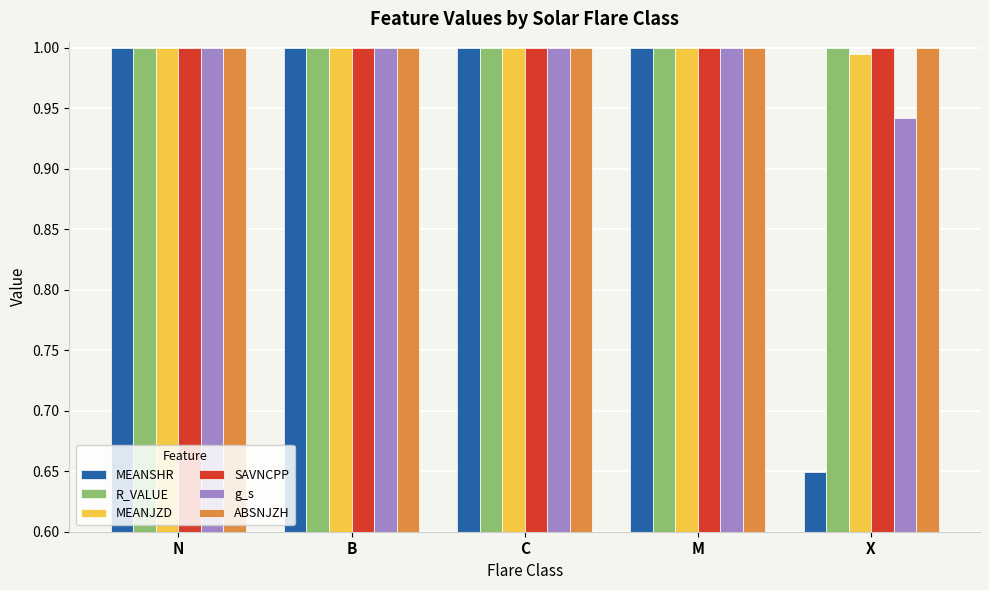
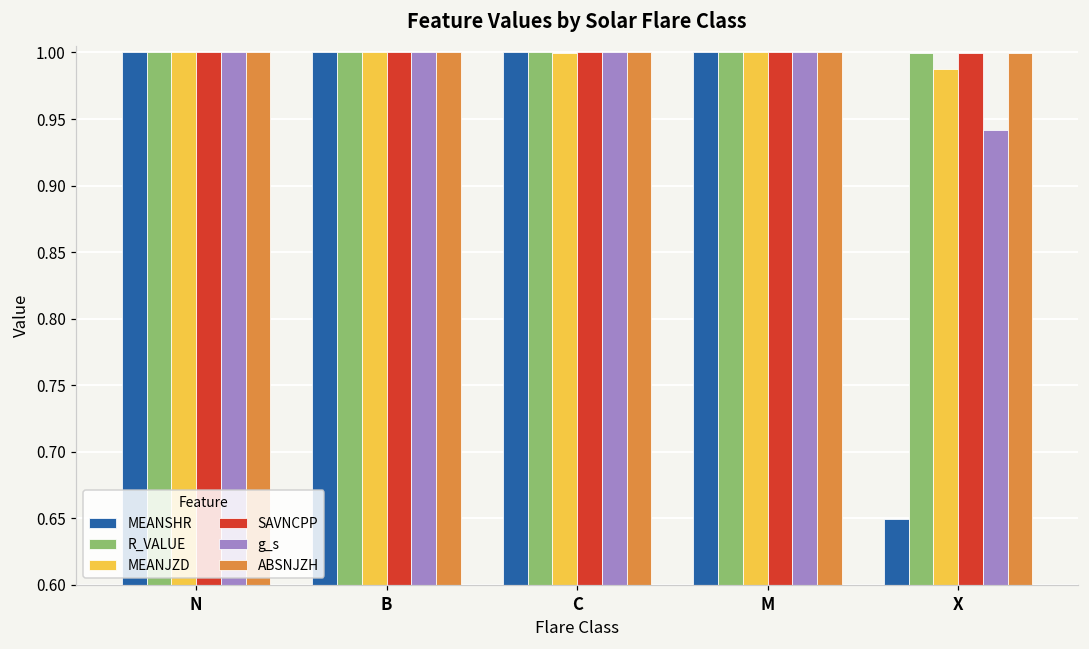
  {
    "MEANSHR": {
      "N": 1.000,
      "B": 1.000,
      "C": 1.000,
      "M": 1.000,
      "X": 0.649
    },
    "R_VALUE": {
      "N": 1.000,
      "B": 1.000,
      "C": 1.000,
      "M": 1.000,
      "X": 0.999
    },
    "MEANJZD": {
      "N": 1.000,
      "B": 1.000,
      "C": 1.000,
      "M": 1.000,
-     "X": 0.995
+     "X": 0.988
    },
    "SAVNCPP": {
      "N": 1.000,
      "B": 1.000,
      "C": 1.000,
      "M": 1.000,
      "X": 1.000
    },
    "g_s": {
      "N": 1.000,
      "B": 1.000,
      "C": 1.000,
      "M": 1.000,
      "X": 0.942
    },
    "ABSNJZH": {
      "N": 1.000,
      "B": 1.000,
      "C": 1.000,
      "M": 1.000,
      "X": 1.000
    }
  }
